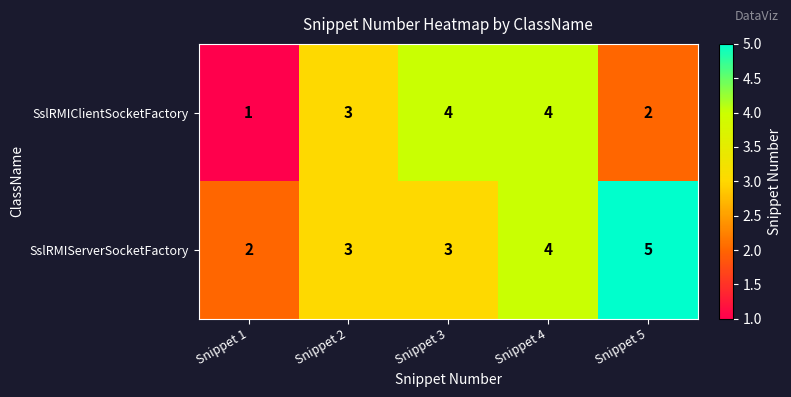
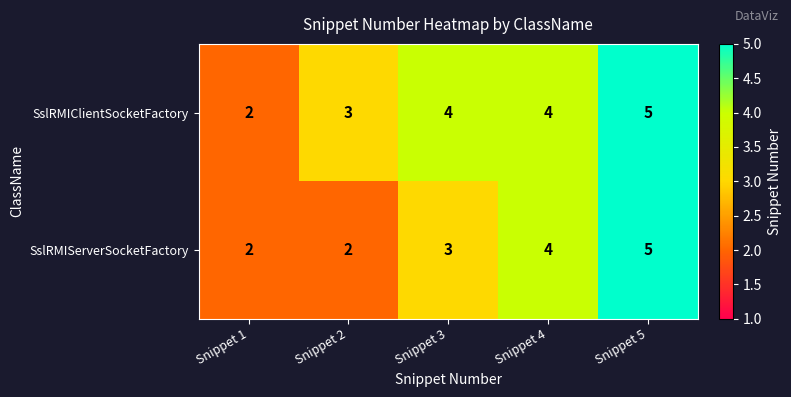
  {
    "SslRMIClientSocketFactory": {
-     "Snippet 1": 1,
+     "Snippet 1": 2,
      "Snippet 2": 3,
      "Snippet 3": 4,
      "Snippet 4": 4,
-     "Snippet 5": 2
+     "Snippet 5": 5
    },
    "SslRMIServerSocketFactory": {
      "Snippet 1": 2,
-     "Snippet 2": 3,
+     "Snippet 2": 2,
      "Snippet 3": 3,
      "Snippet 4": 4,
      "Snippet 5": 5
    }
  }
